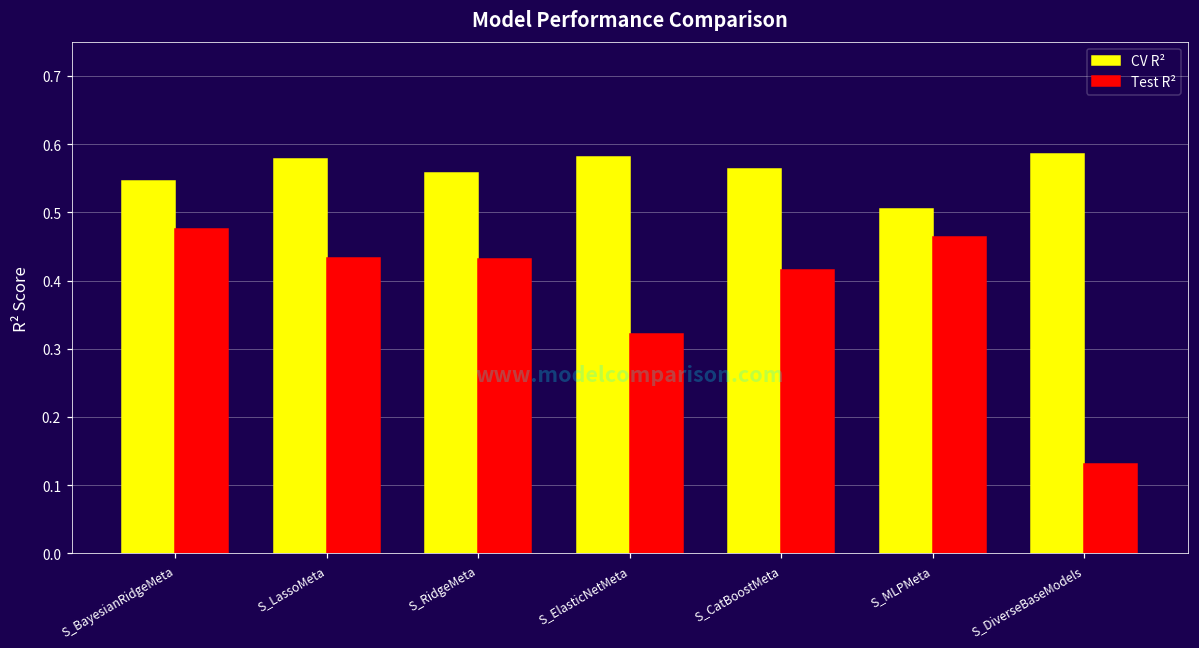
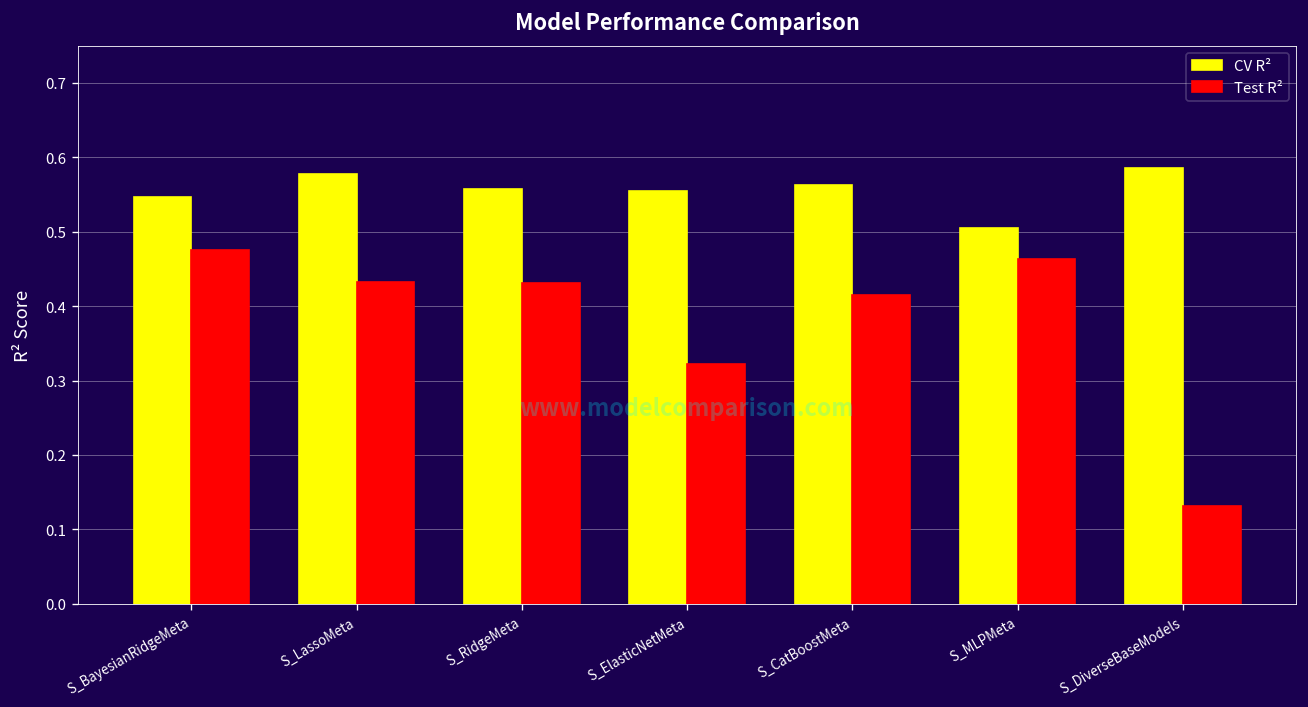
  {
    "CV R²": {
      "S_BayesianRidgeMeta": 0.55,
      "S_LassoMeta": 0.58,
      "S_RidgeMeta": 0.56,
-     "S_ElasticNetMeta": 0.58,
+     "S_ElasticNetMeta": 0.55,
      "S_CatBoostMeta": 0.56,
      "S_MLPMeta": 0.51,
      "S_DiverseBaseModels": 0.59
    },
    "Test R²": {
      "S_BayesianRidgeMeta": 0.48,
      "S_LassoMeta": 0.43,
      "S_RidgeMeta": 0.43,
      "S_ElasticNetMeta": 0.32,
      "S_CatBoostMeta": 0.42,
      "S_MLPMeta": 0.46,
      "S_DiverseBaseModels": 0.13
    }
  }
